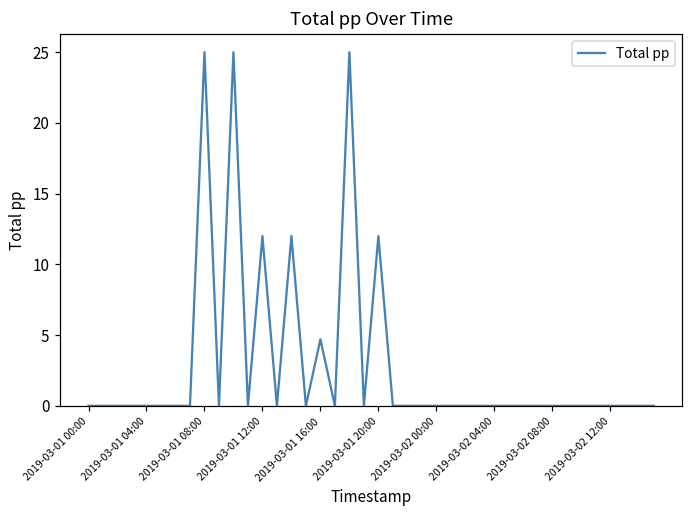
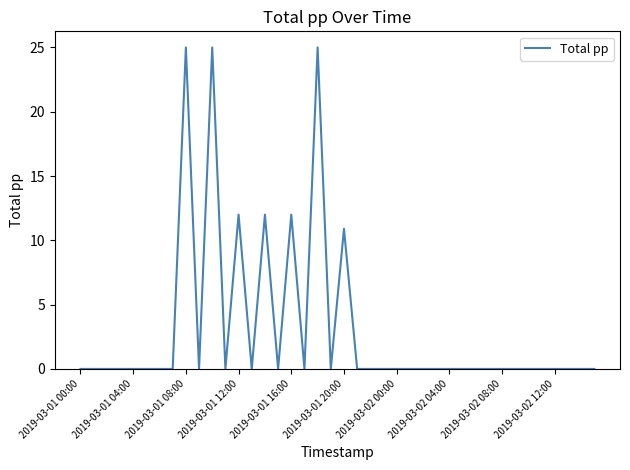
  {
    "2019-03-01 00:00": 0.0,
    "2019-03-01 04:00": 0.0,
    "2019-03-01 08:00": 25.0,
    "2019-03-01 12:00": 12.0,
-   "2019-03-01 16:00": 4.7,
-   "2019-03-01 20:00": 12.0,
+   "2019-03-01 16:00": 12.0,
+   "2019-03-01 20:00": 10.9,
    "2019-03-02 00:00": 0.0,
    "2019-03-02 04:00": 0.0,
    "2019-03-02 08:00": 0.0,
    "2019-03-02 12:00": 0.0
  }
